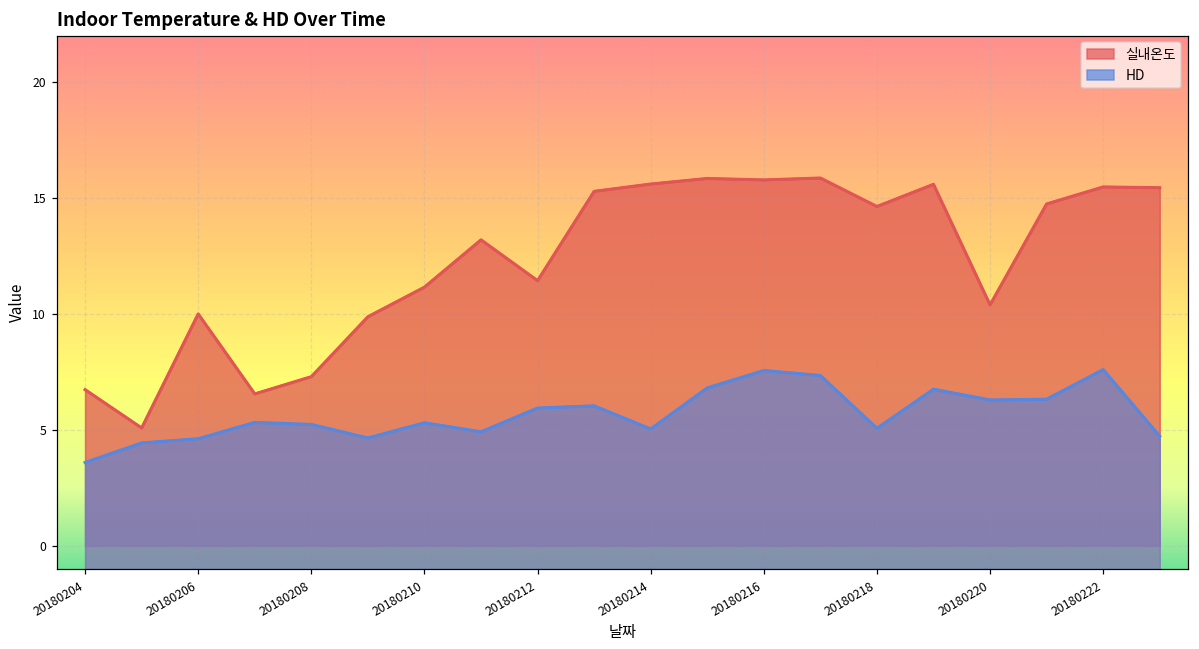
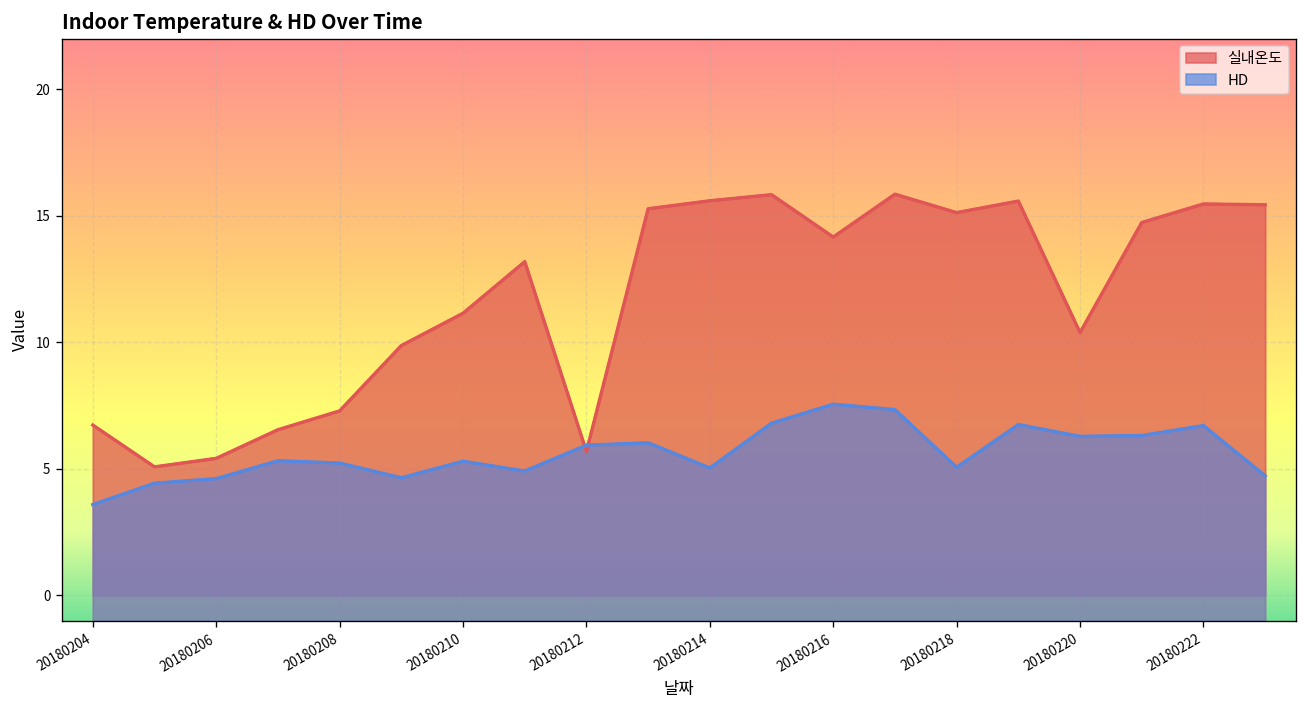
  {
    "실내온도": {
      "20180204": 6.7,
-     "20180206": 10.0,
+     "20180206": 5.4,
      "20180208": 7.3,
      "20180210": 11.2,
-     "20180212": 11.4,
+     "20180212": 5.7,
      "20180214": 15.6,
-     "20180216": 15.8,
-     "20180218": 14.6,
+     "20180216": 14.2,
+     "20180218": 15.1,
      "20180220": 10.4,
      "20180222": 15.5
    },
    "HD": {
      "20180204": 3.6,
      "20180206": 4.6,
      "20180208": 5.2,
      "20180210": 5.3,
      "20180212": 5.9,
      "20180214": 5.0,
      "20180216": 7.6,
      "20180218": 5.1,
      "20180220": 6.3,
-     "20180222": 7.6
+     "20180222": 6.7
    }
  }
